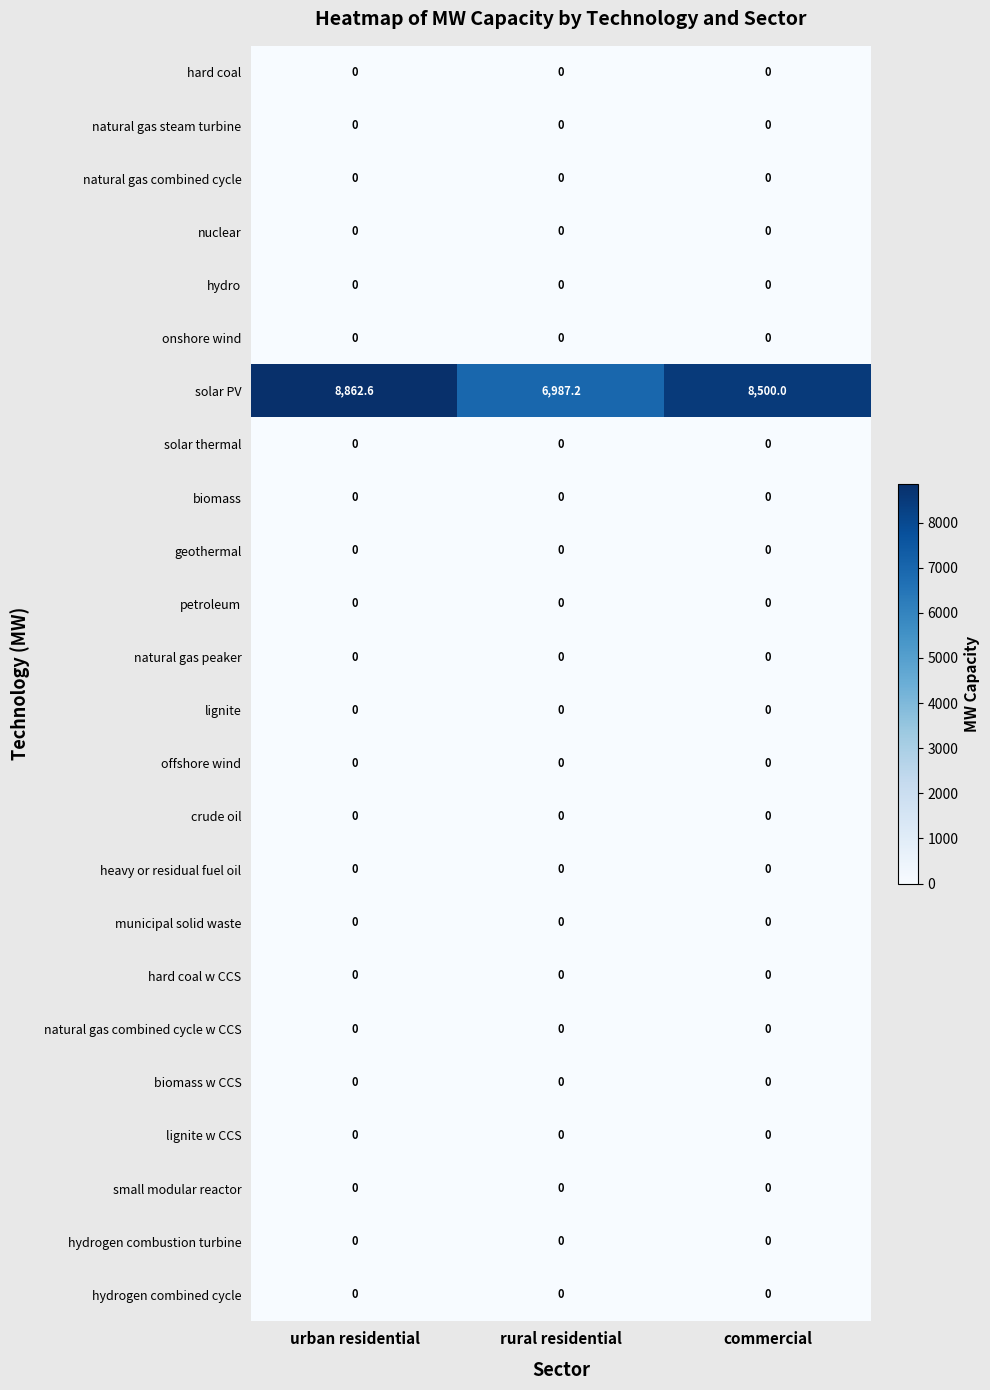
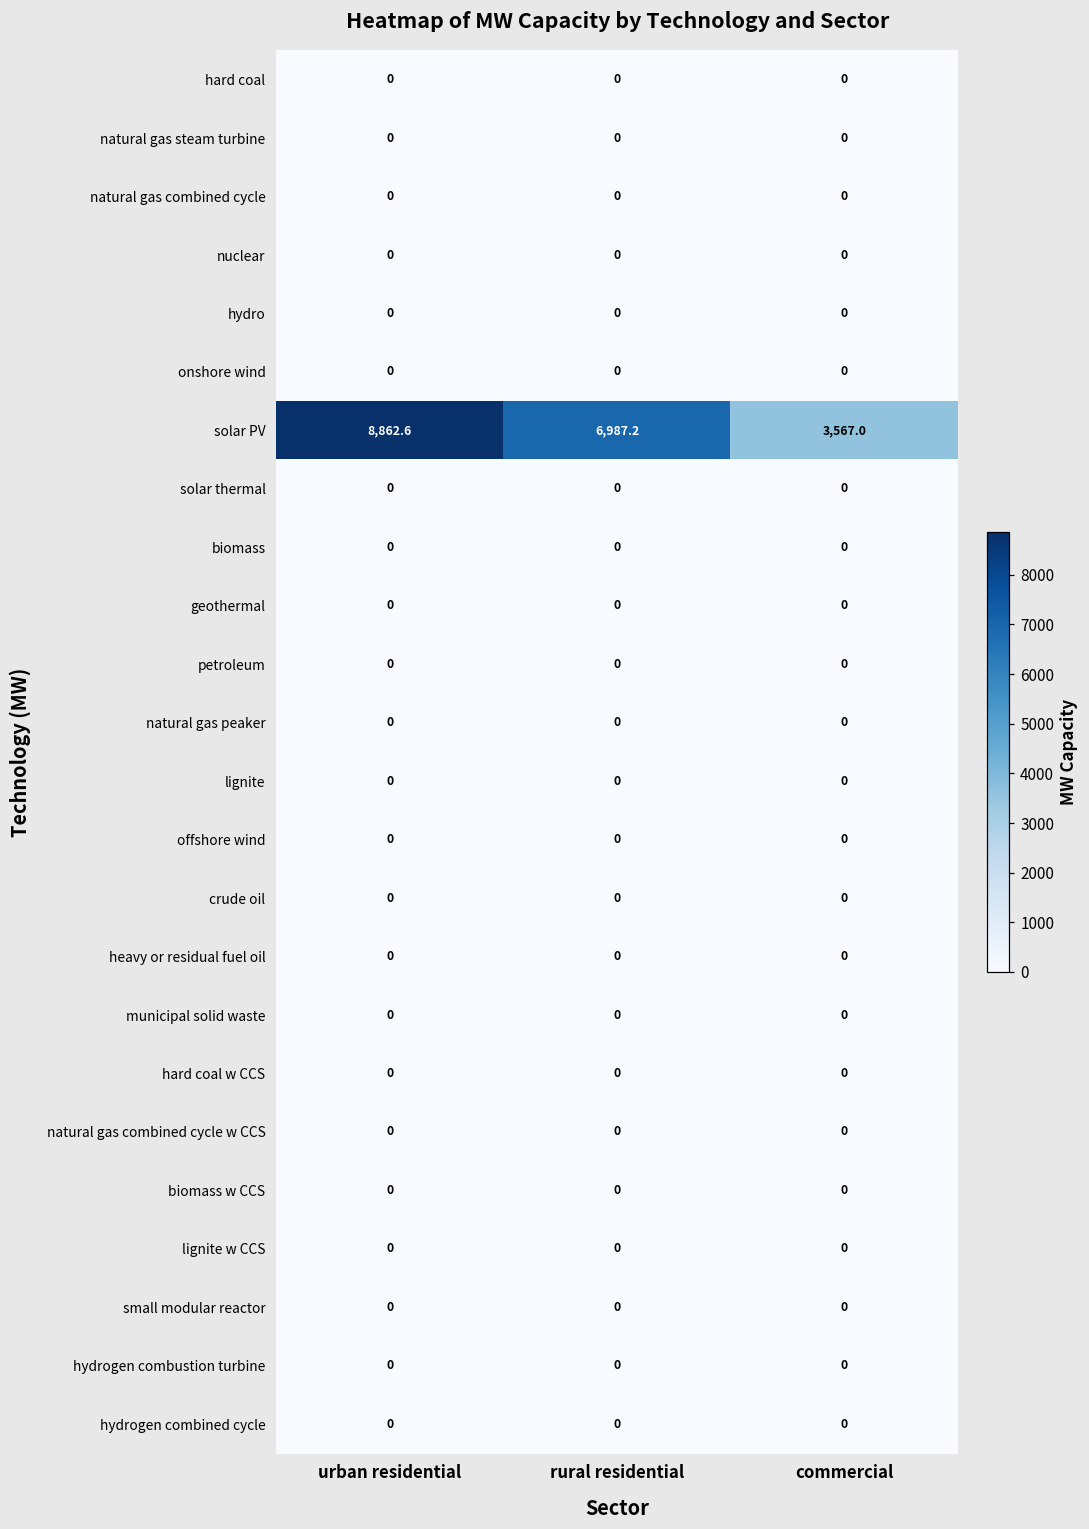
  {
    "hard coal": {
      "urban residential": "0",
      "rural residential": "0",
      "commercial": "0"
    },
    "natural gas steam turbine": {
      "urban residential": "0",
      "rural residential": "0",
      "commercial": "0"
    },
    "natural gas combined cycle": {
      "urban residential": "0",
      "rural residential": "0",
      "commercial": "0"
    },
    "nuclear": {
      "urban residential": "0",
      "rural residential": "0",
      "commercial": "0"
    },
    "hydro": {
      "urban residential": "0",
      "rural residential": "0",
      "commercial": "0"
    },
    "onshore wind": {
      "urban residential": "0",
      "rural residential": "0",
      "commercial": "0"
    },
    "solar PV": {
      "urban residential": "8,862.6",
      "rural residential": "6,987.2",
-     "commercial": "8,500.0"
+     "commercial": "3,567.0"
    },
    "solar thermal": {
      "urban residential": "0",
      "rural residential": "0",
      "commercial": "0"
    },
    "biomass": {
      "urban residential": "0",
      "rural residential": "0",
      "commercial": "0"
    },
    "geothermal": {
      "urban residential": "0",
      "rural residential": "0",
      "commercial": "0"
    },
    "petroleum": {
      "urban residential": "0",
      "rural residential": "0",
      "commercial": "0"
    },
    "natural gas peaker": {
      "urban residential": "0",
      "rural residential": "0",
      "commercial": "0"
    },
    "lignite": {
      "urban residential": "0",
      "rural residential": "0",
      "commercial": "0"
    },
    "offshore wind": {
      "urban residential": "0",
      "rural residential": "0",
      "commercial": "0"
    },
    "crude oil": {
      "urban residential": "0",
      "rural residential": "0",
      "commercial": "0"
    },
    "heavy or residual fuel oil": {
      "urban residential": "0",
      "rural residential": "0",
      "commercial": "0"
    },
    "municipal solid waste": {
      "urban residential": "0",
      "rural residential": "0",
      "commercial": "0"
    },
    "hard coal w CCS": {
      "urban residential": "0",
      "rural residential": "0",
      "commercial": "0"
    },
    "natural gas combined cycle w CCS": {
      "urban residential": "0",
      "rural residential": "0",
      "commercial": "0"
    },
    "biomass w CCS": {
      "urban residential": "0",
      "rural residential": "0",
      "commercial": "0"
    },
    "lignite w CCS": {
      "urban residential": "0",
      "rural residential": "0",
      "commercial": "0"
    },
    "small modular reactor": {
      "urban residential": "0",
      "rural residential": "0",
      "commercial": "0"
    },
    "hydrogen combustion turbine": {
      "urban residential": "0",
      "rural residential": "0",
      "commercial": "0"
    },
    "hydrogen combined cycle": {
      "urban residential": "0",
      "rural residential": "0",
      "commercial": "0"
    }
  }
